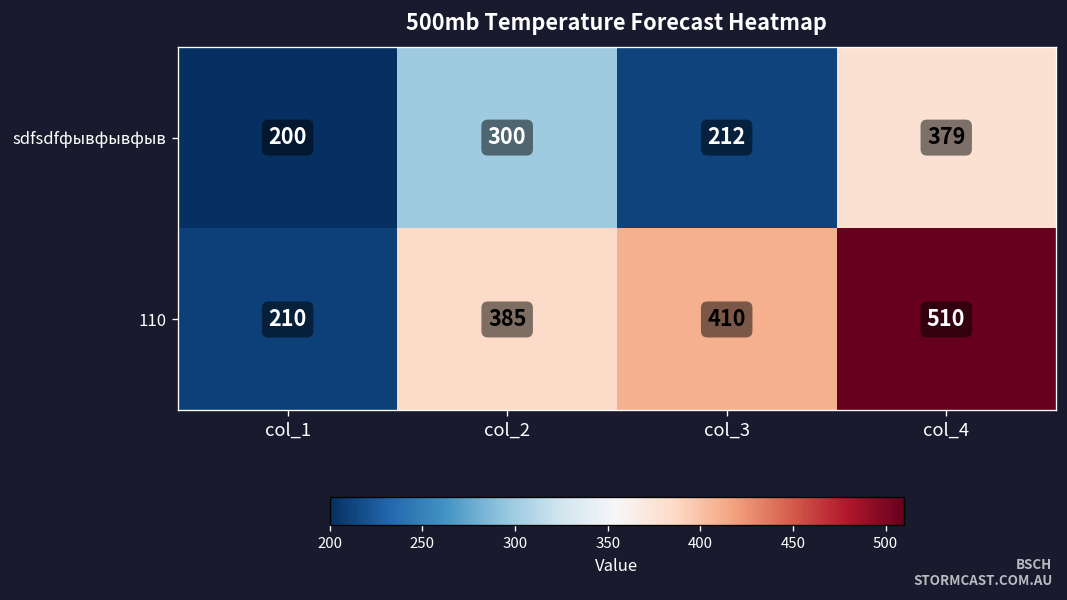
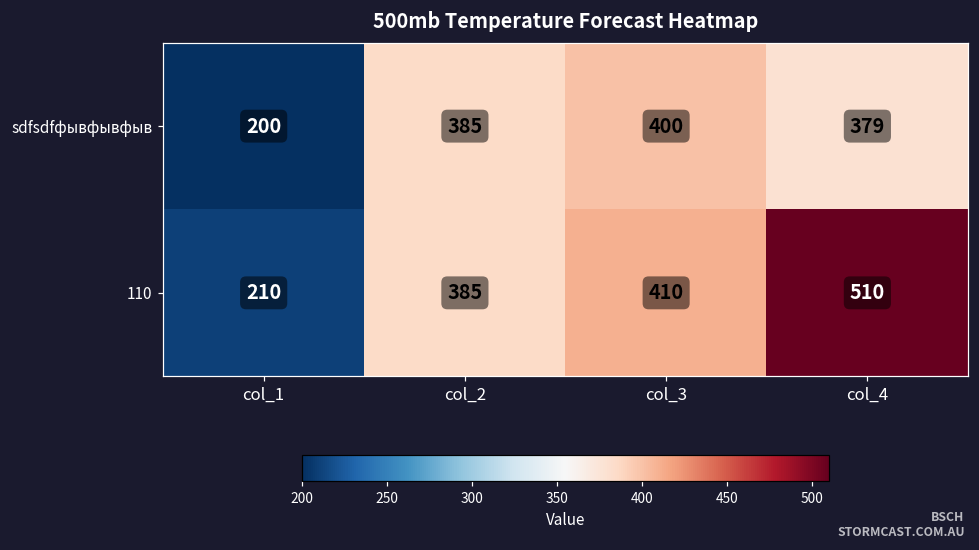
  {
    "sdfsdfфывфывфыв": {
-     "col_2": 300,
-     "col_3": 212
+     "col_2": 385,
+     "col_3": 400
    }
  }
